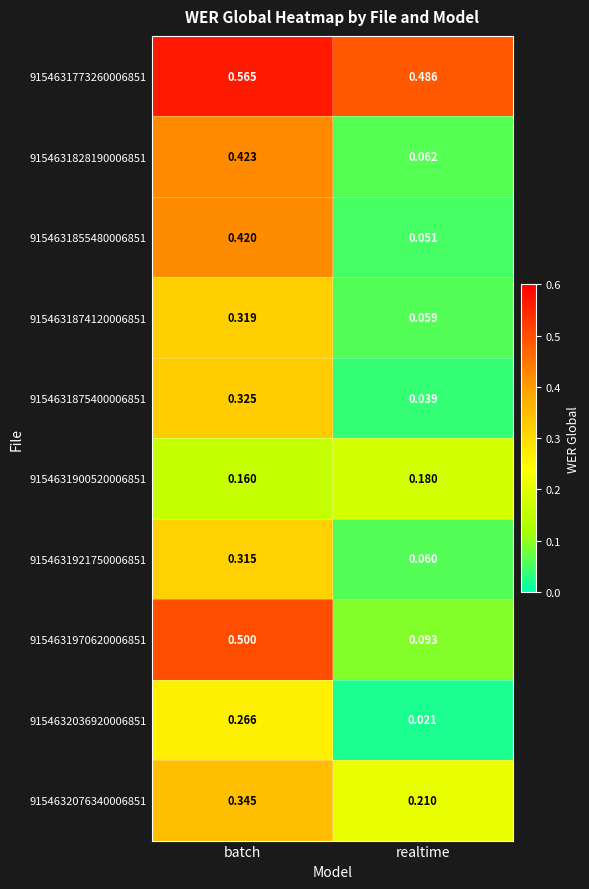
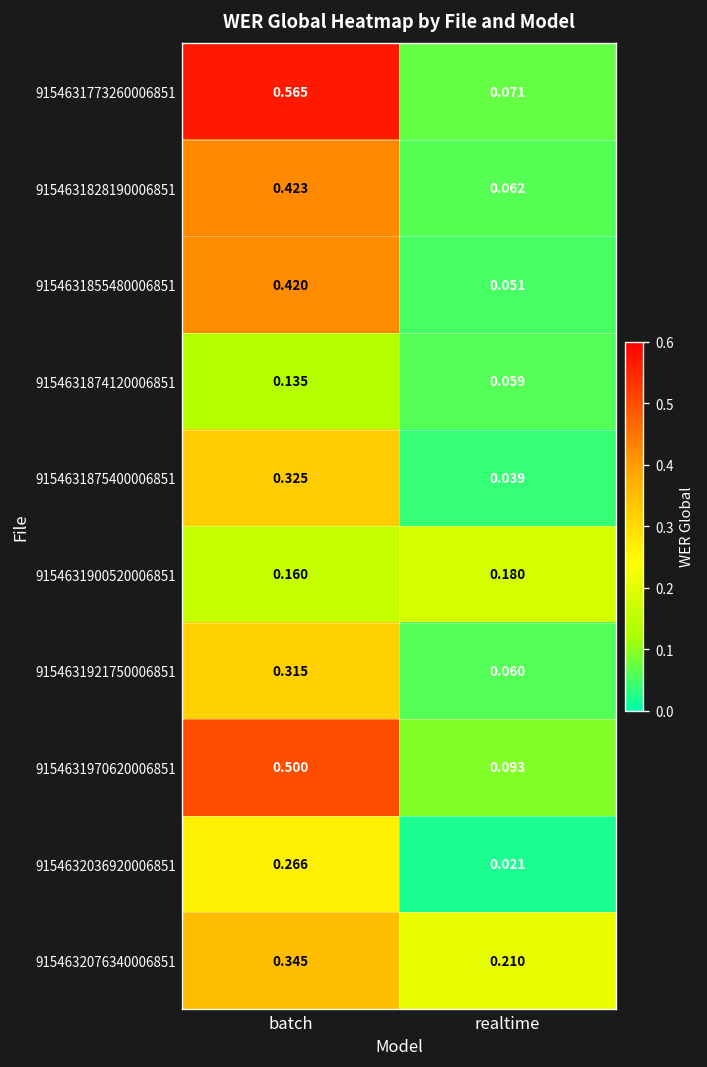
  {
    "9154631773260006851": {
      "batch": 0.565,
-     "realtime": 0.486
+     "realtime": 0.071
    },
    "9154631828190006851": {
      "batch": 0.423,
      "realtime": 0.062
    },
    "9154631855480006851": {
      "batch": 0.420,
      "realtime": 0.051
    },
    "9154631874120006851": {
-     "batch": 0.319,
+     "batch": 0.135,
      "realtime": 0.059
    },
    "9154631875400006851": {
      "batch": 0.325,
      "realtime": 0.039
    },
    "9154631900520006851": {
      "batch": 0.160,
      "realtime": 0.180
    },
    "9154631921750006851": {
      "batch": 0.315,
      "realtime": 0.060
    },
    "9154631970620006851": {
      "batch": 0.500,
      "realtime": 0.093
    },
    "9154632036920006851": {
      "batch": 0.266,
      "realtime": 0.021
    },
    "9154632076340006851": {
      "batch": 0.345,
      "realtime": 0.210
    }
  }
